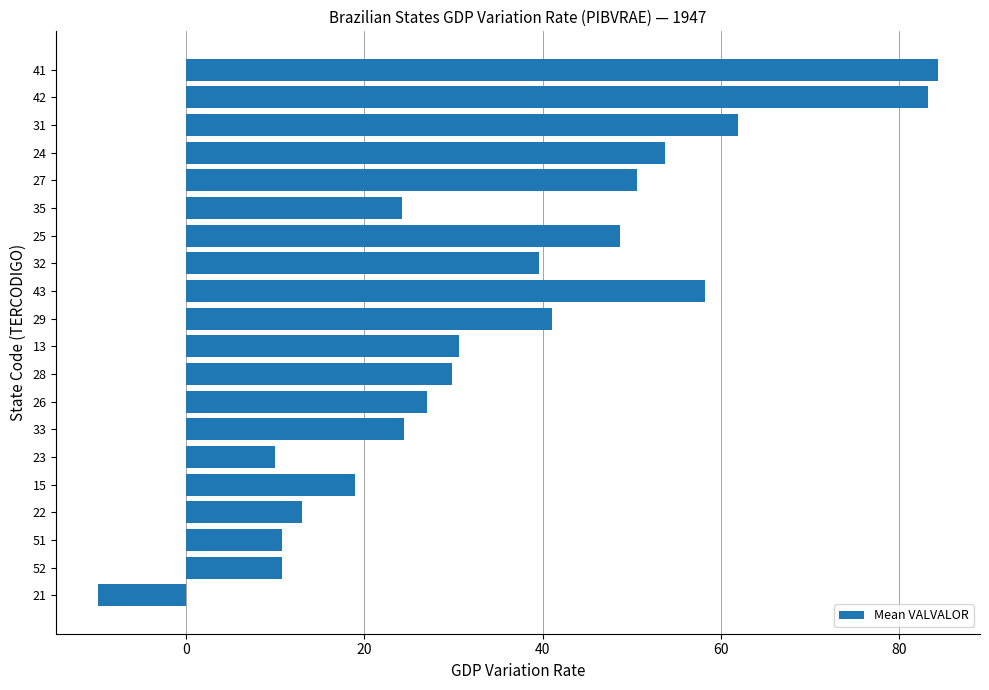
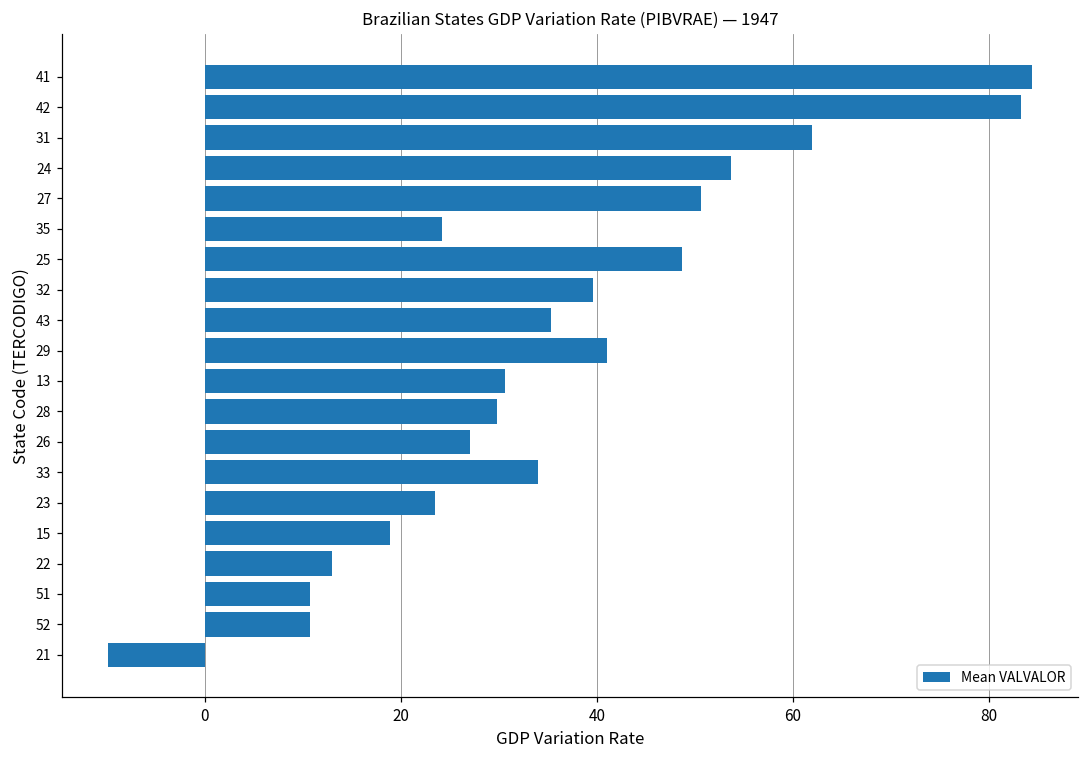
  {
    "41": 84,
    "42": 83,
    "31": 62,
    "24": 54,
    "27": 51,
    "35": 24,
    "25": 49,
    "32": 40,
-   "43": 58,
+   "43": 35,
    "29": 41,
    "13": 31,
    "28": 30,
    "26": 27,
-   "33": 24,
-   "23": 10,
+   "33": 34,
+   "23": 23,
    "15": 19,
    "22": 13,
    "51": 11,
    "52": 11,
    "21": -10
  }
